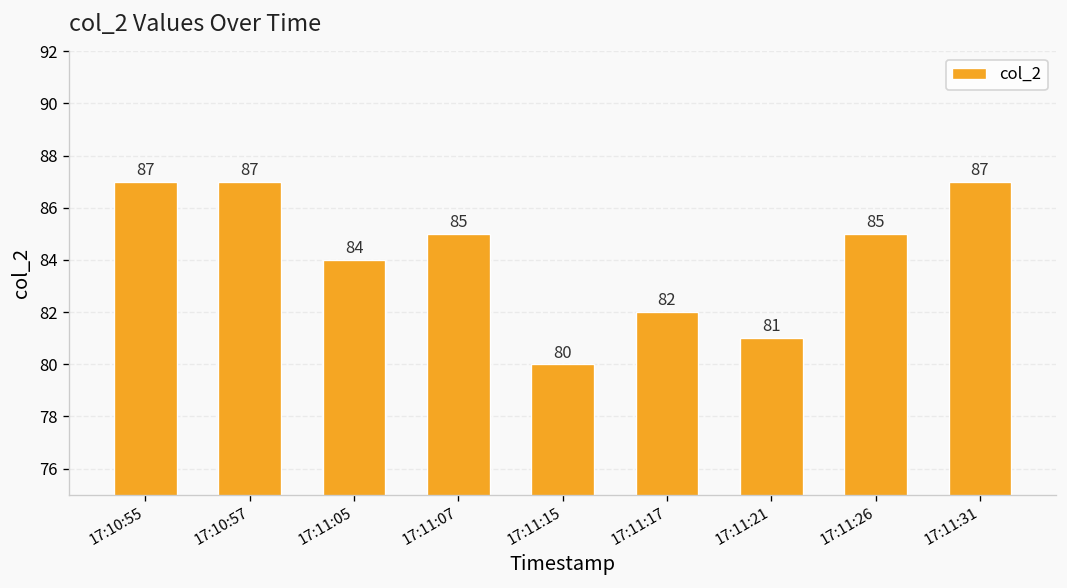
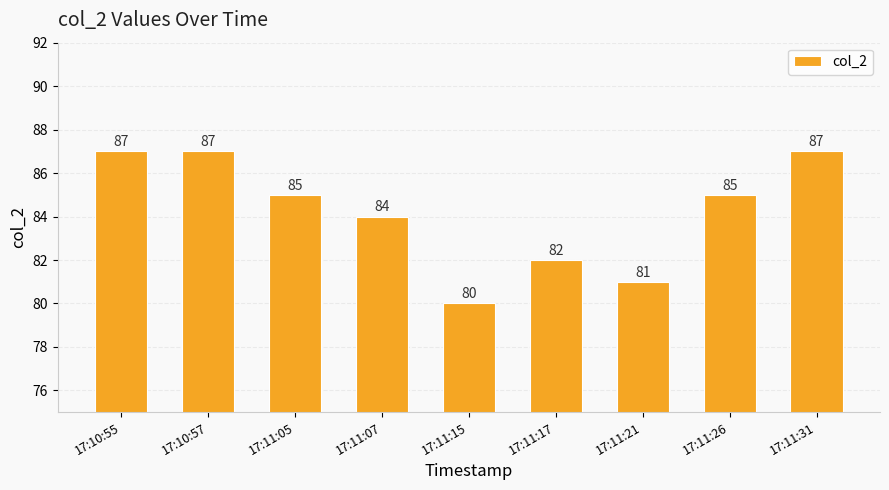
  {
    "17:10:55": 87,
    "17:10:57": 87,
-   "17:11:05": 84,
-   "17:11:07": 85,
+   "17:11:05": 85,
+   "17:11:07": 84,
    "17:11:15": 80,
    "17:11:17": 82,
    "17:11:21": 81,
    "17:11:26": 85,
    "17:11:31": 87
  }
